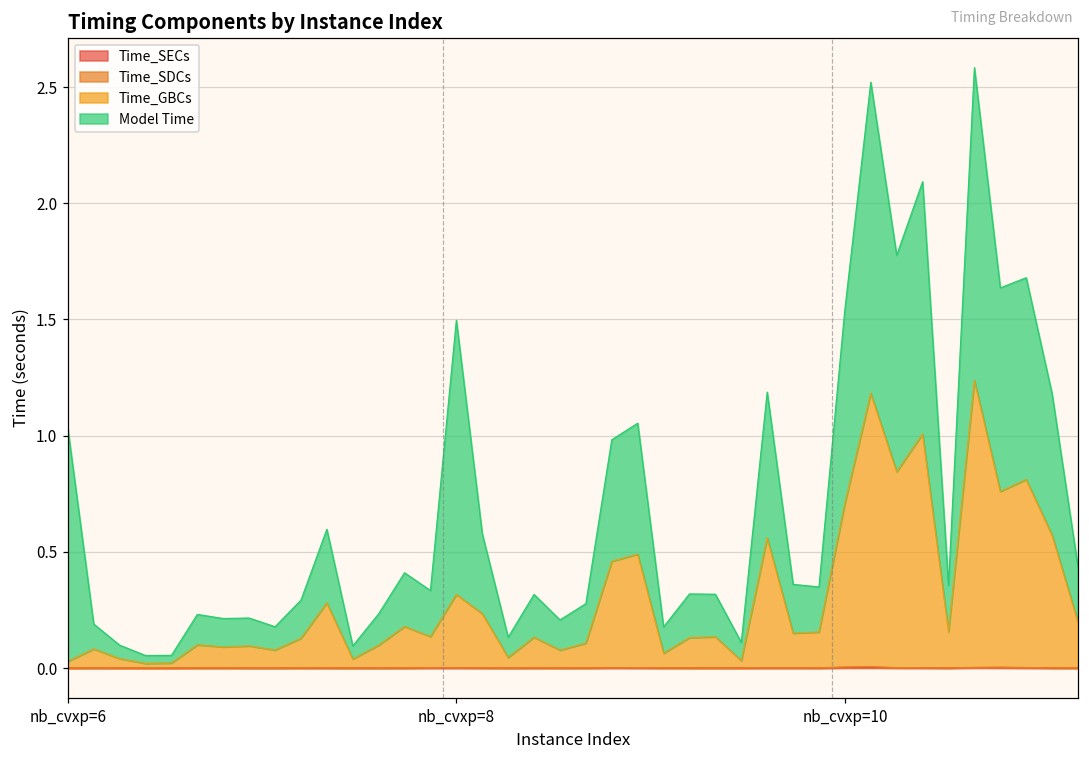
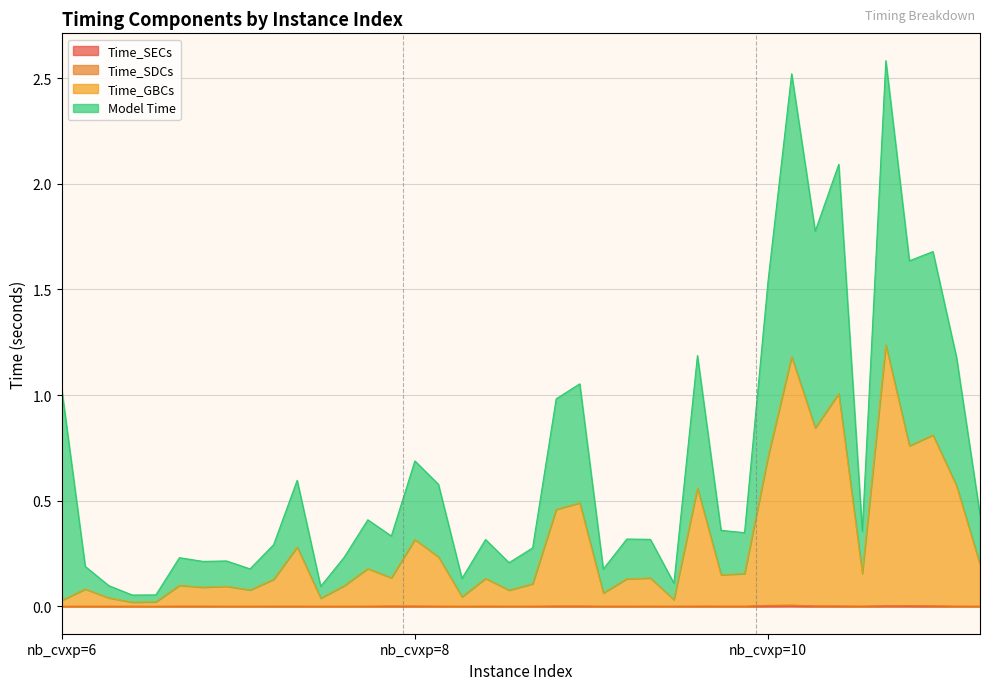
  {
    "Model Time": {
      "nb_cvxp=6": 1.00,
-     "nb_cvxp=8": 1.18,
+     "nb_cvxp=8": 0.37,
      "nb_cvxp=10": 0.83
    }
  }
